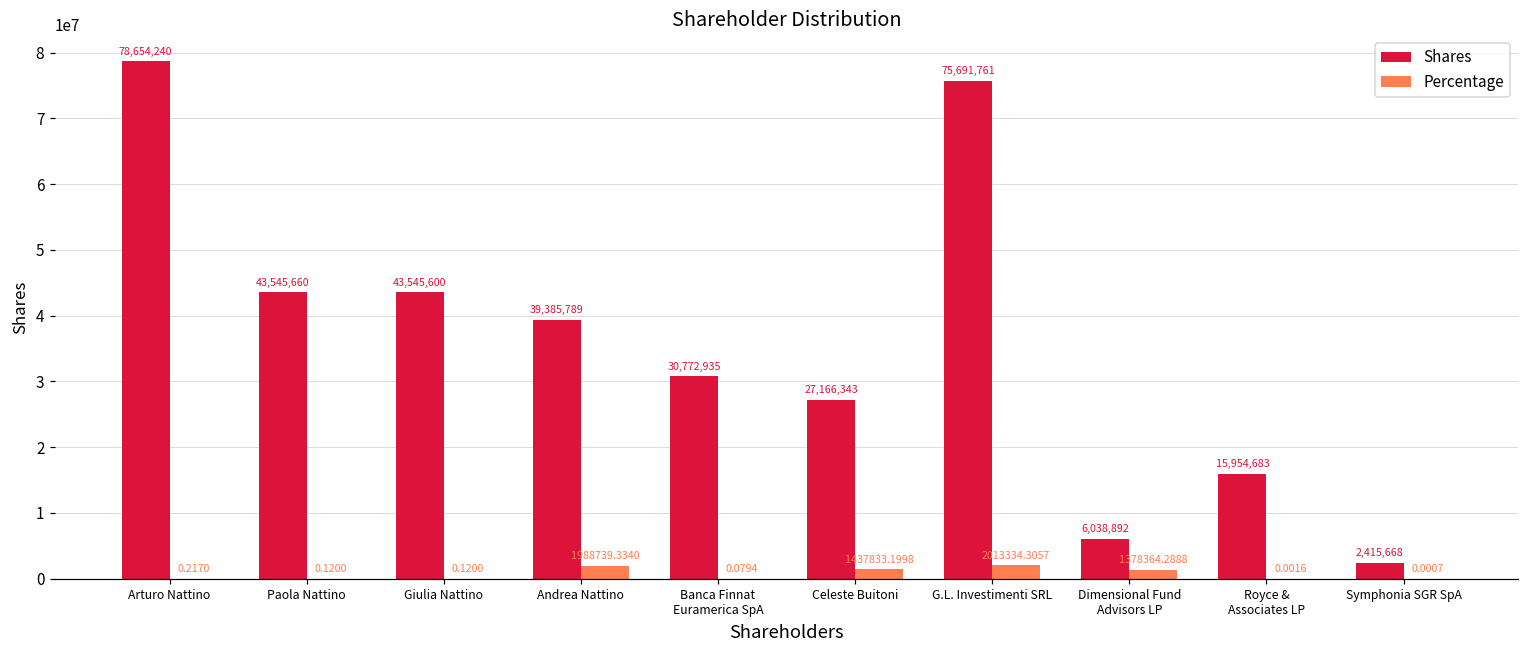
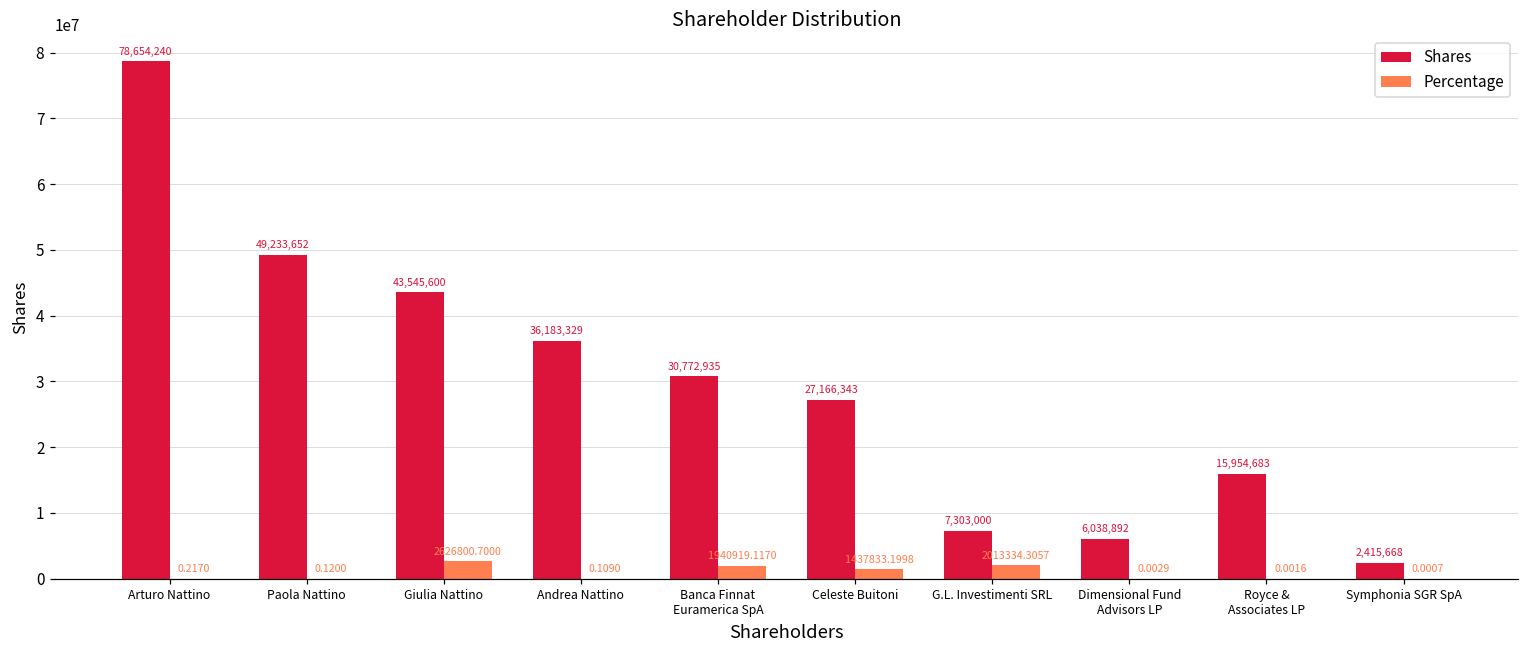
  {
    "Shares": {
      "Arturo Nattino": "78,654,240",
-     "Paola Nattino": "43,545,660",
+     "Paola Nattino": "49,233,652",
      "Giulia Nattino": "43,545,600",
-     "Andrea Nattino": "39,385,789",
+     "Andrea Nattino": "36,183,329",
      "Banca Finnat Euramerica SpA": "30,772,935",
      "Celeste Buitoni": "27,166,343",
-     "G.L. Investimenti SRL": "75,691,761",
+     "G.L. Investimenti SRL": "7,303,000",
      "Dimensional Fund Advisors LP": "6,038,892",
      "Royce & Associates LP": "15,954,683",
      "Symphonia SGR SpA": "2,415,668"
    },
    "Percentage": {
      "Arturo Nattino": "0.2170",
      "Paola Nattino": "0.1200",
-     "Giulia Nattino": "0.1200",
-     "Andrea Nattino": "1988739.3340",
-     "Banca Finnat Euramerica SpA": "0.0794",
+     "Giulia Nattino": "2626800.7000",
+     "Andrea Nattino": "0.1090",
+     "Banca Finnat Euramerica SpA": "1940919.1170",
      "Celeste Buitoni": "1437833.1998",
      "G.L. Investimenti SRL": "2013334.3057",
-     "Dimensional Fund Advisors LP": "1378364.2888",
+     "Dimensional Fund Advisors LP": "0.0029",
      "Royce & Associates LP": "0.0016",
      "Symphonia SGR SpA": "0.0007"
    }
  }
